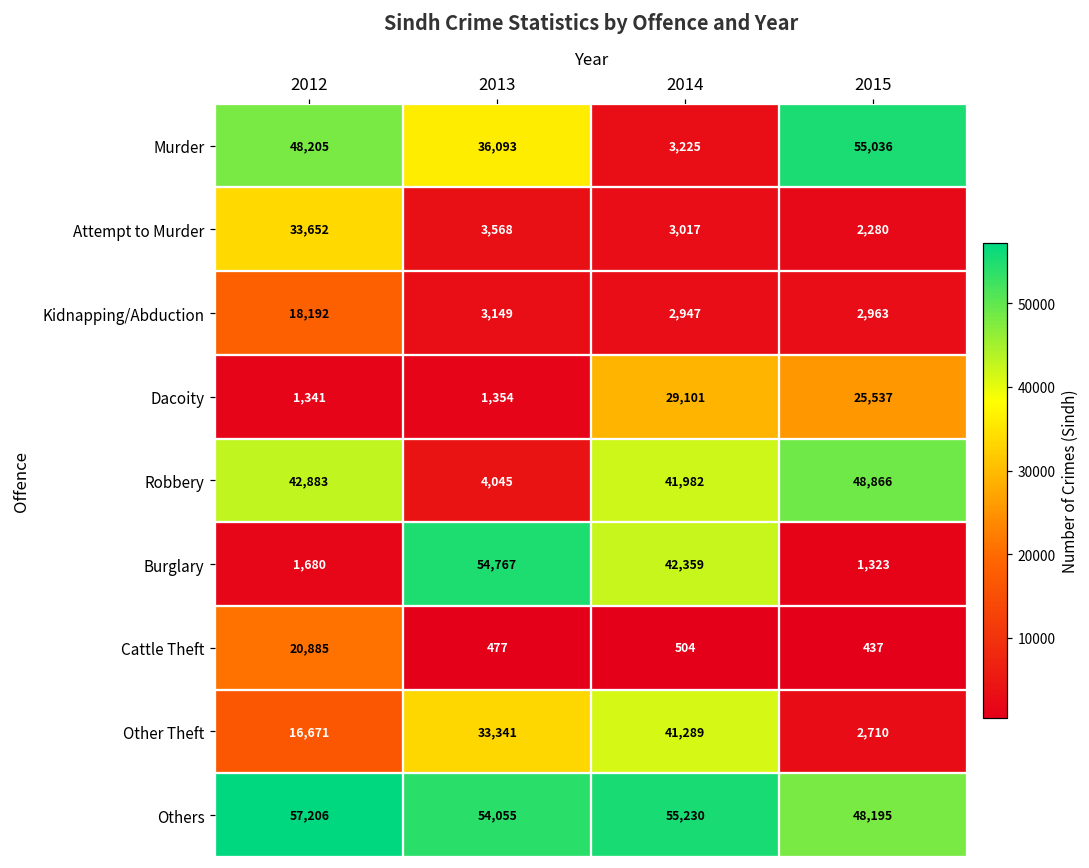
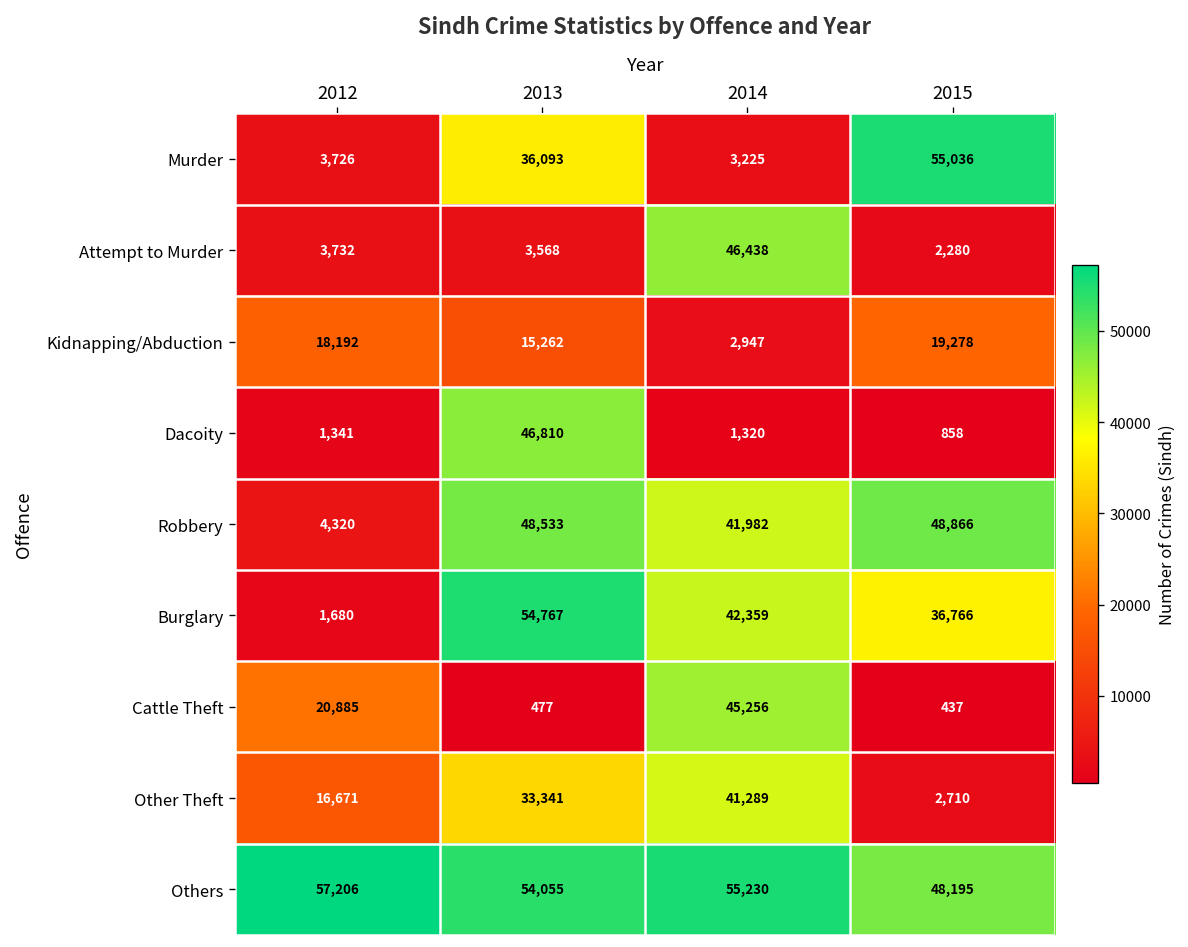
  {
    "Murder": {
-     "2012": "48,205",
+     "2012": "3,726",
      "2013": "36,093",
      "2014": "3,225",
      "2015": "55,036"
    },
    "Attempt to Murder": {
-     "2012": "33,652",
+     "2012": "3,732",
      "2013": "3,568",
-     "2014": "3,017",
+     "2014": "46,438",
      "2015": "2,280"
    },
    "Kidnapping/Abduction": {
      "2012": "18,192",
-     "2013": "3,149",
+     "2013": "15,262",
      "2014": "2,947",
-     "2015": "2,963"
+     "2015": "19,278"
    },
    "Dacoity": {
      "2012": "1,341",
-     "2013": "1,354",
-     "2014": "29,101",
-     "2015": "25,537"
+     "2013": "46,810",
+     "2014": "1,320",
+     "2015": "858"
    },
    "Robbery": {
-     "2012": "42,883",
-     "2013": "4,045",
+     "2012": "4,320",
+     "2013": "48,533",
      "2014": "41,982",
      "2015": "48,866"
    },
    "Burglary": {
      "2012": "1,680",
      "2013": "54,767",
      "2014": "42,359",
-     "2015": "1,323"
+     "2015": "36,766"
    },
    "Cattle Theft": {
      "2012": "20,885",
      "2013": "477",
-     "2014": "504",
+     "2014": "45,256",
      "2015": "437"
    },
    "Other Theft": {
      "2012": "16,671",
      "2013": "33,341",
      "2014": "41,289",
      "2015": "2,710"
    },
    "Others": {
      "2012": "57,206",
      "2013": "54,055",
      "2014": "55,230",
      "2015": "48,195"
    }
  }
